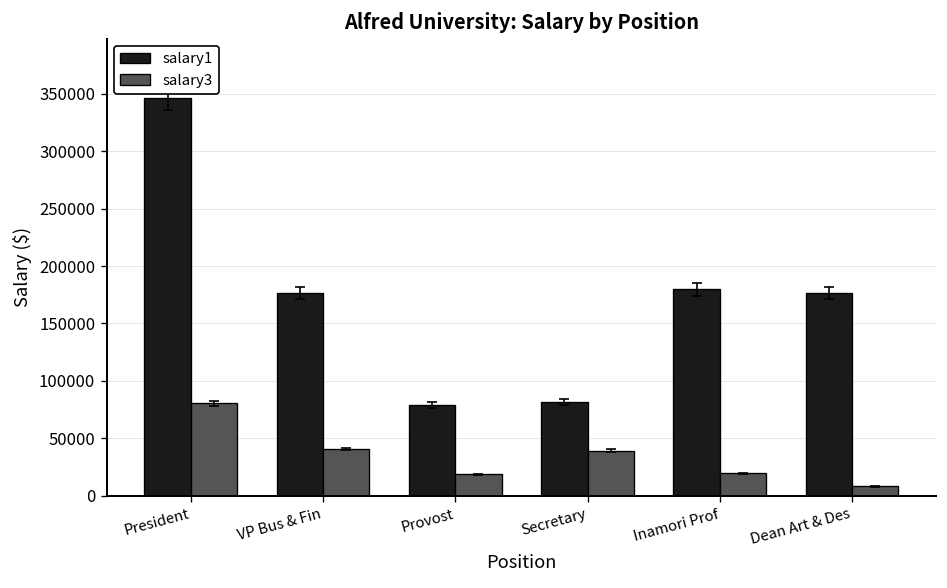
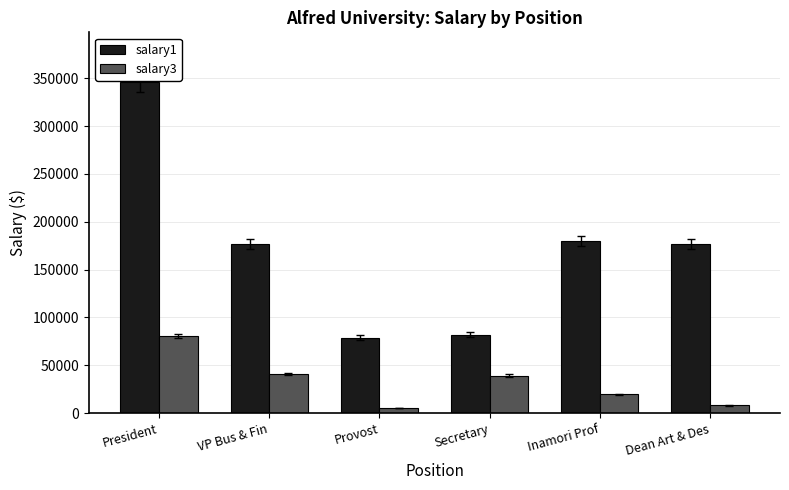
  {
    "salary3": {
      "President": 80000,
      "VP Bus & Fin": 40000,
-     "Provost": 20000,
+     "Provost": 0,
      "Secretary": 40000,
      "Inamori Prof": 20000,
      "Dean Art & Des": 10000
    }
  }
